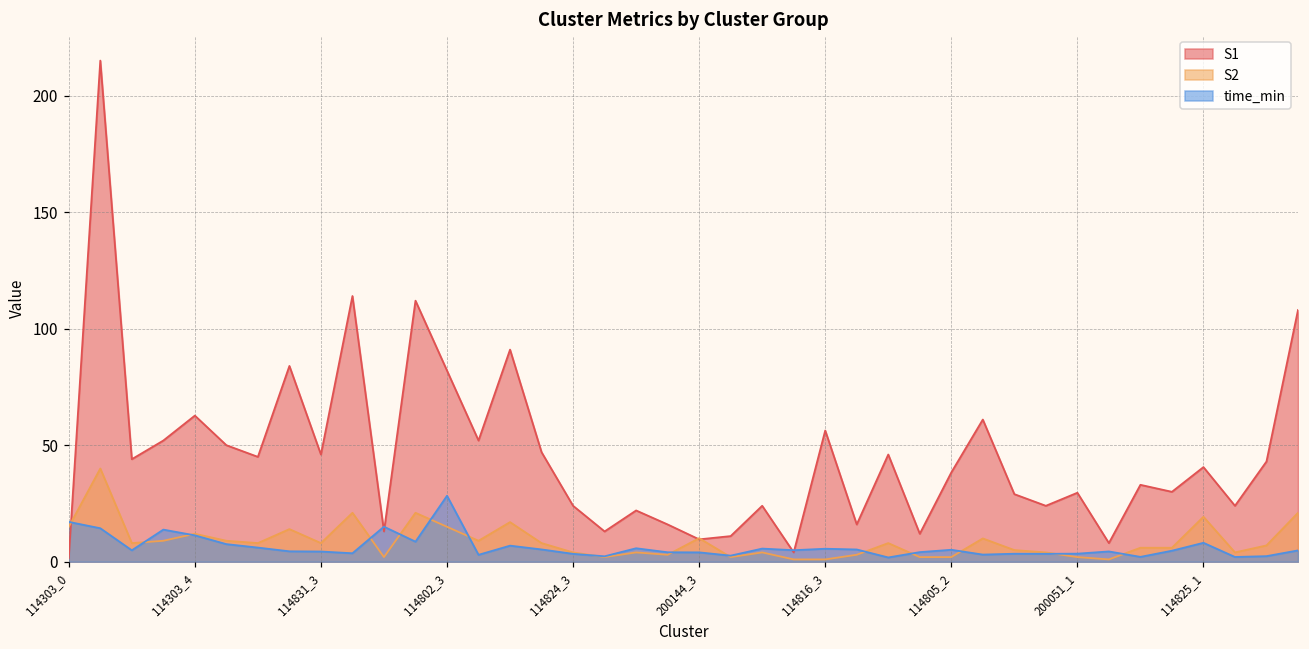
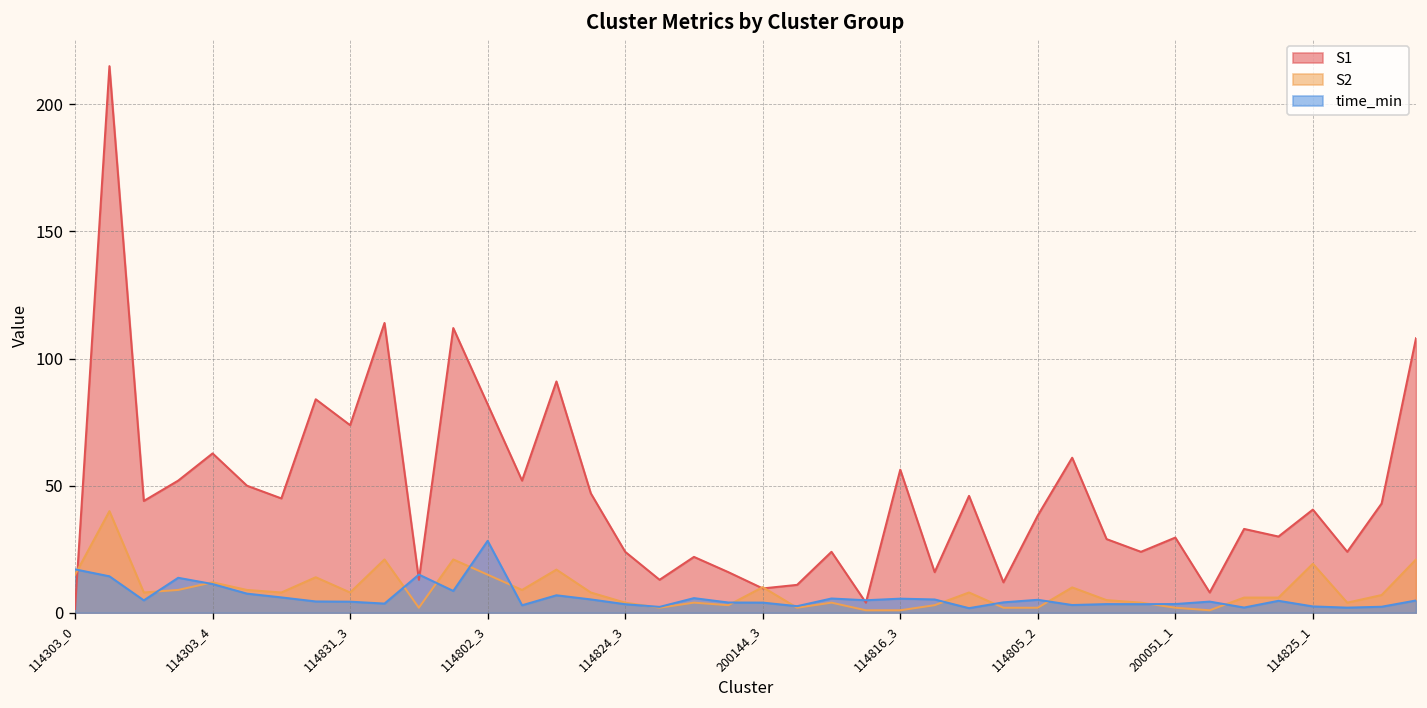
  {
    "S1": {
      "114303_0": 2,
      "114303_4": 63,
-     "114831_3": 46,
+     "114831_3": 74,
      "114802_3": 82,
      "114824_3": 24,
      "114816_3": 56,
      "114805_2": 38,
      "200051_1": 30,
      "114825_1": 41
    },
    "S2": {
      "114303_0": 15,
      "114831_3": 8,
      "114802_3": 15,
      "114816_3": 1,
      "114805_2": 2,
      "200051_1": 2,
      "114825_1": 19
    },
    "time_min": {
      "114303_0": 17,
      "114831_3": 4,
      "114802_3": 28,
      "200144_3": 4,
      "114816_3": 6,
      "114805_2": 5,
      "200051_1": 3,
-     "114825_1": 8
+     "114825_1": 3
    }
  }
